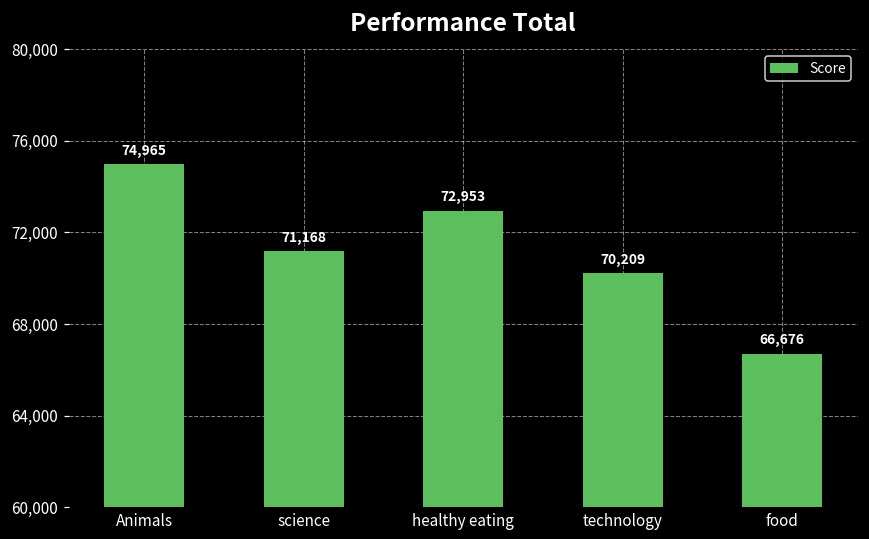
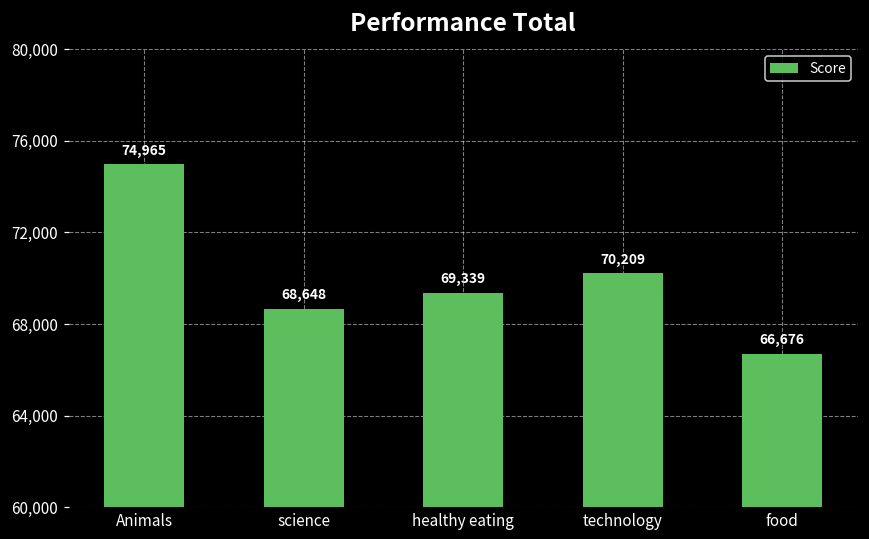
  {
    "Animals": "74,965",
-   "science": "71,168",
-   "healthy eating": "72,953",
+   "science": "68,648",
+   "healthy eating": "69,339",
    "technology": "70,209",
    "food": "66,676"
  }
